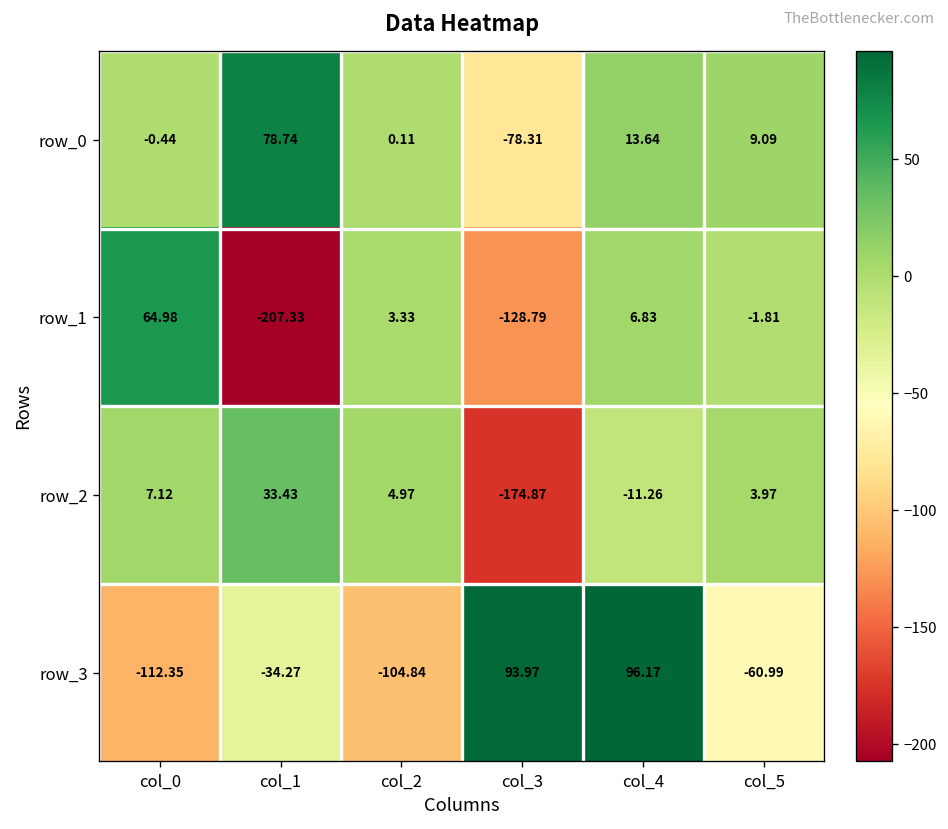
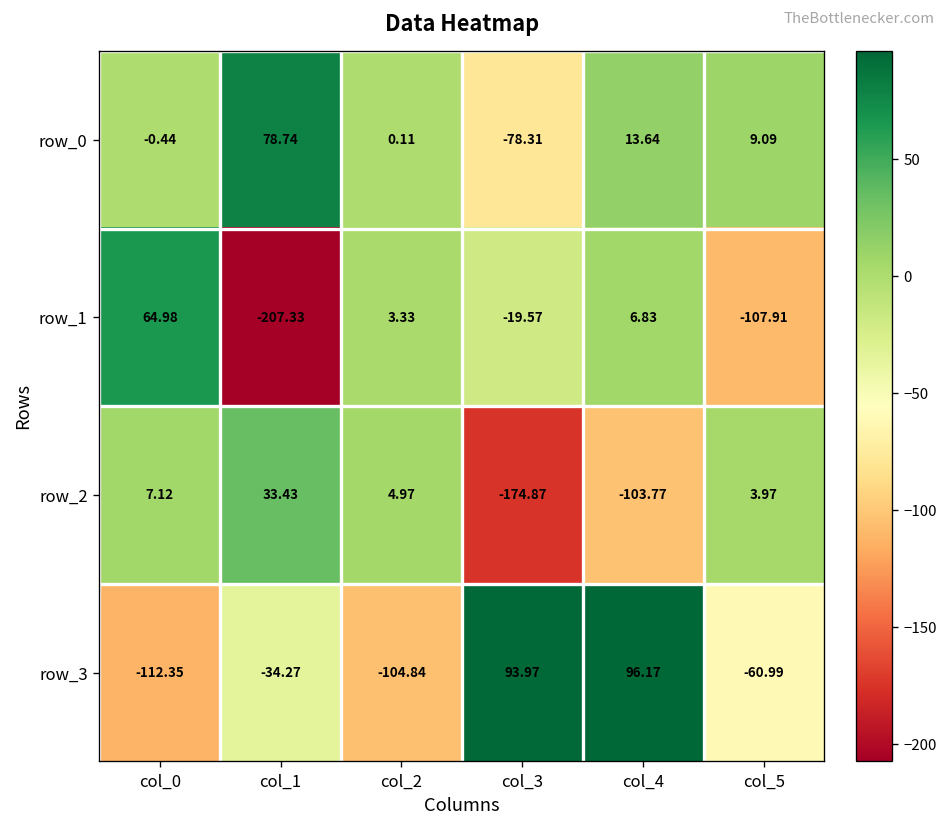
  {
    "row_0": {
      "col_0": -0.44,
      "col_1": 78.74,
      "col_2": 0.11,
      "col_3": -78.31,
      "col_4": 13.64,
      "col_5": 9.09
    },
    "row_1": {
      "col_0": 64.98,
      "col_1": -207.33,
      "col_2": 3.33,
-     "col_3": -128.79,
+     "col_3": -19.57,
      "col_4": 6.83,
-     "col_5": -1.81
+     "col_5": -107.91
    },
    "row_2": {
      "col_0": 7.12,
      "col_1": 33.43,
      "col_2": 4.97,
      "col_3": -174.87,
-     "col_4": -11.26,
+     "col_4": -103.77,
      "col_5": 3.97
    },
    "row_3": {
      "col_0": -112.35,
      "col_1": -34.27,
      "col_2": -104.84,
      "col_3": 93.97,
      "col_4": 96.17,
      "col_5": -60.99
    }
  }
